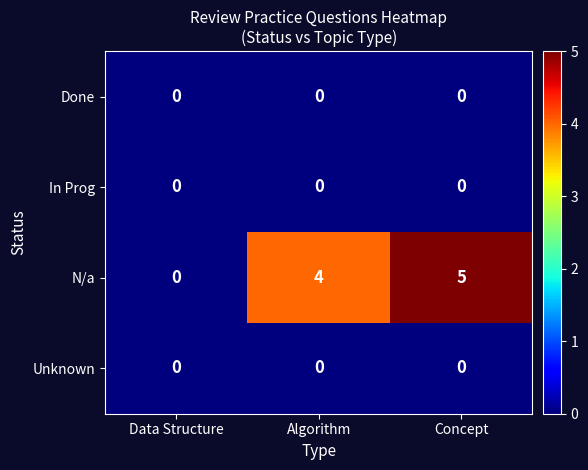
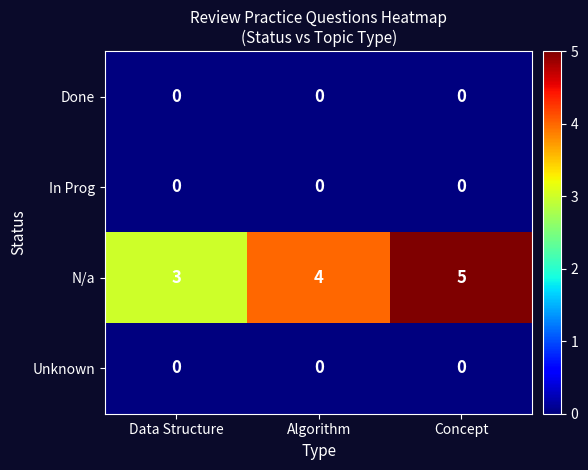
  {
    "Done": {
      "Data Structure": 0,
      "Algorithm": 0,
      "Concept": 0
    },
    "In Prog": {
      "Data Structure": 0,
      "Algorithm": 0,
      "Concept": 0
    },
    "N/a": {
-     "Data Structure": 0,
+     "Data Structure": 3,
      "Algorithm": 4,
      "Concept": 5
    },
    "Unknown": {
      "Data Structure": 0,
      "Algorithm": 0,
      "Concept": 0
    }
  }
